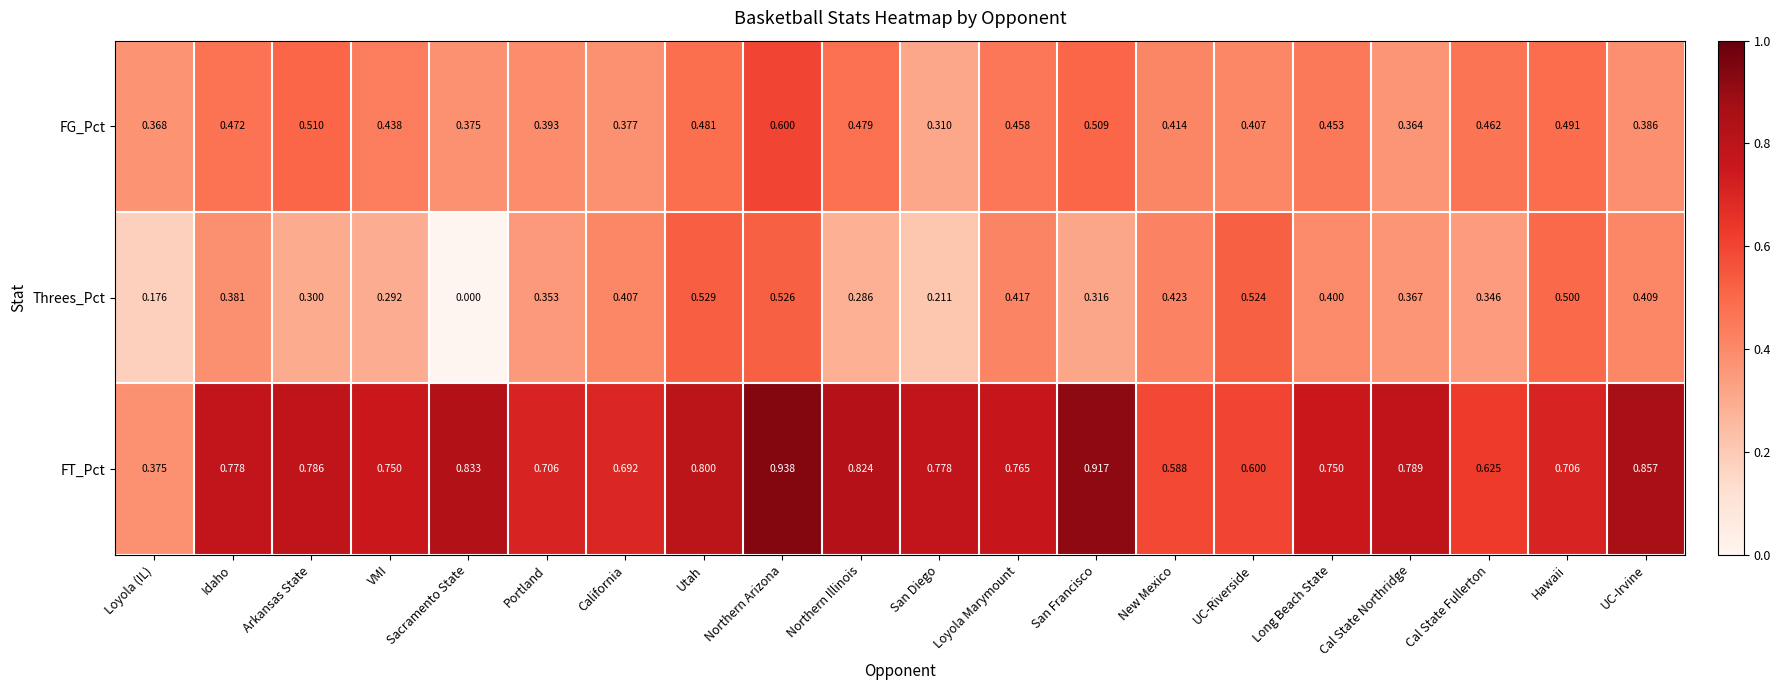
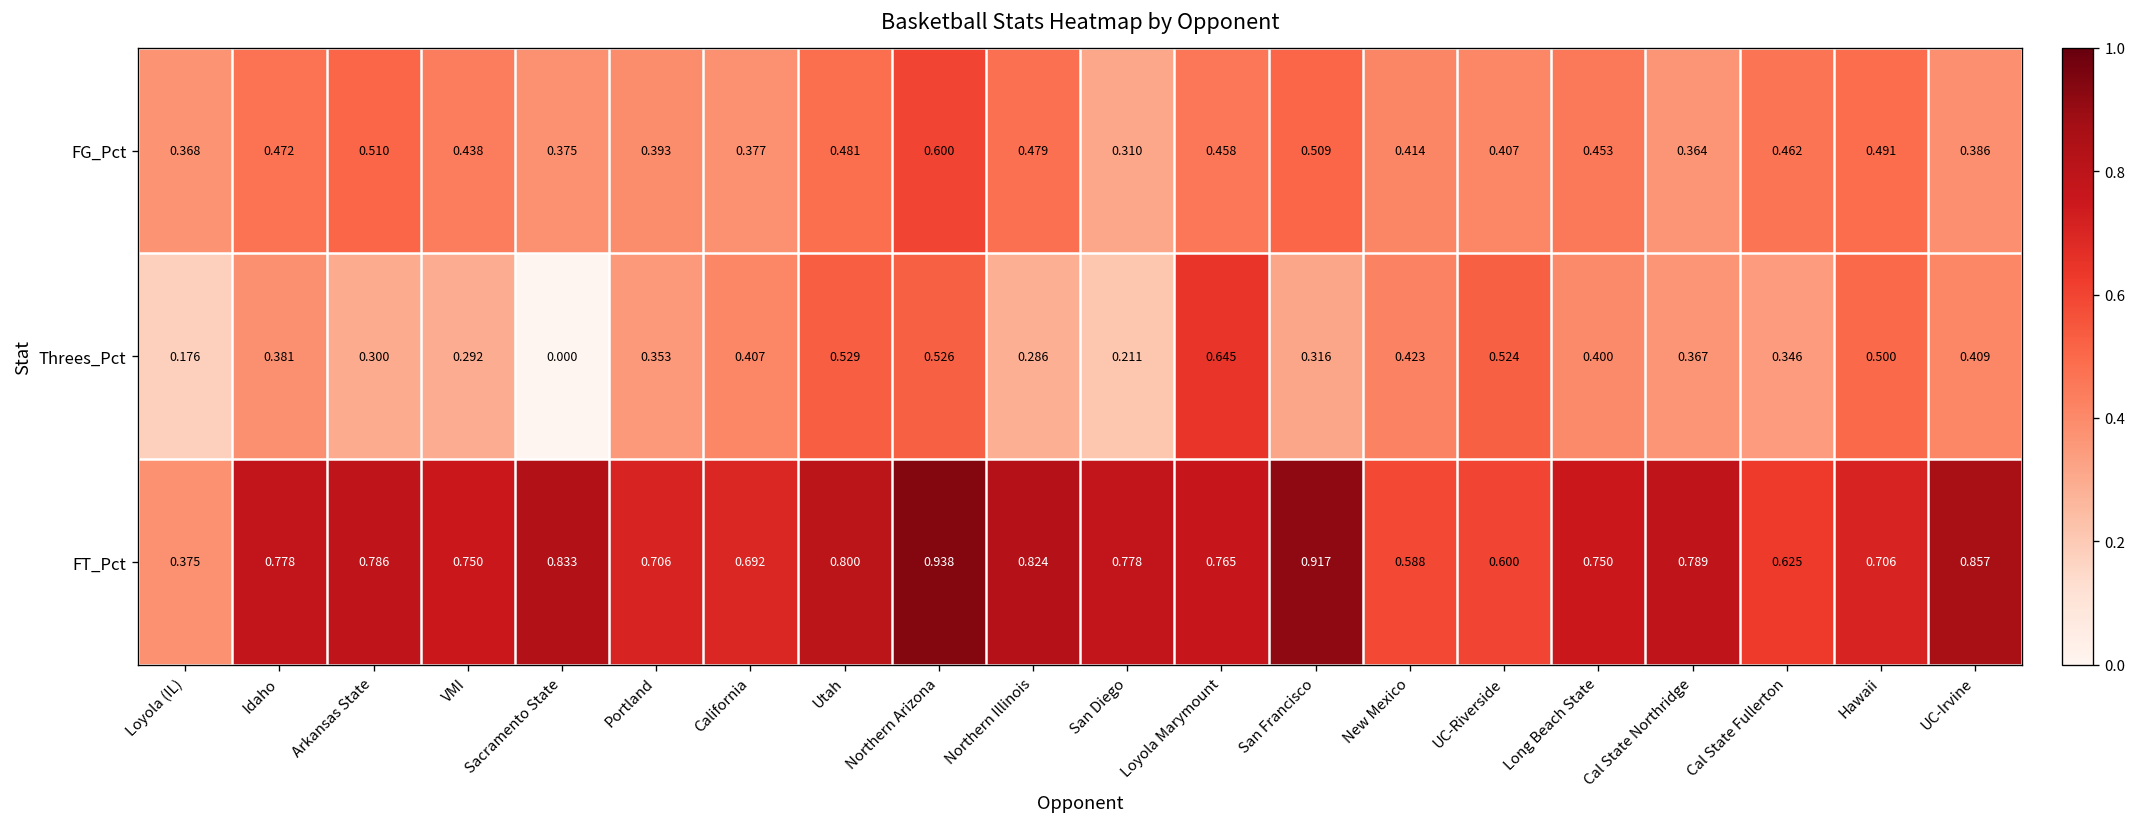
  {
    "FG_Pct": {
      "Loyola (IL)": 0.368,
      "Idaho": 0.472,
      "Arkansas State": 0.510,
      "VMI": 0.438,
      "Sacramento State": 0.375,
      "Portland": 0.393,
      "California": 0.377,
      "Utah": 0.481,
      "Northern Arizona": 0.600,
      "Northern Illinois": 0.479,
      "San Diego": 0.310,
      "Loyola Marymount": 0.458,
      "San Francisco": 0.509,
      "New Mexico": 0.414,
      "UC-Riverside": 0.407,
      "Long Beach State": 0.453,
      "Cal State Northridge": 0.364,
      "Cal State Fullerton": 0.462,
      "Hawaii": 0.491,
      "UC-Irvine": 0.386
    },
    "Threes_Pct": {
      "Loyola (IL)": 0.176,
      "Idaho": 0.381,
      "Arkansas State": 0.300,
      "VMI": 0.292,
      "Sacramento State": 0.000,
      "Portland": 0.353,
      "California": 0.407,
      "Utah": 0.529,
      "Northern Arizona": 0.526,
      "Northern Illinois": 0.286,
      "San Diego": 0.211,
-     "Loyola Marymount": 0.417,
+     "Loyola Marymount": 0.645,
      "San Francisco": 0.316,
      "New Mexico": 0.423,
      "UC-Riverside": 0.524,
      "Long Beach State": 0.400,
      "Cal State Northridge": 0.367,
      "Cal State Fullerton": 0.346,
      "Hawaii": 0.500,
      "UC-Irvine": 0.409
    },
    "FT_Pct": {
      "Loyola (IL)": 0.375,
      "Idaho": 0.778,
      "Arkansas State": 0.786,
      "VMI": 0.750,
      "Sacramento State": 0.833,
      "Portland": 0.706,
      "California": 0.692,
      "Utah": 0.800,
      "Northern Arizona": 0.938,
      "Northern Illinois": 0.824,
      "San Diego": 0.778,
      "Loyola Marymount": 0.765,
      "San Francisco": 0.917,
      "New Mexico": 0.588,
      "UC-Riverside": 0.600,
      "Long Beach State": 0.750,
      "Cal State Northridge": 0.789,
      "Cal State Fullerton": 0.625,
      "Hawaii": 0.706,
      "UC-Irvine": 0.857
    }
  }
